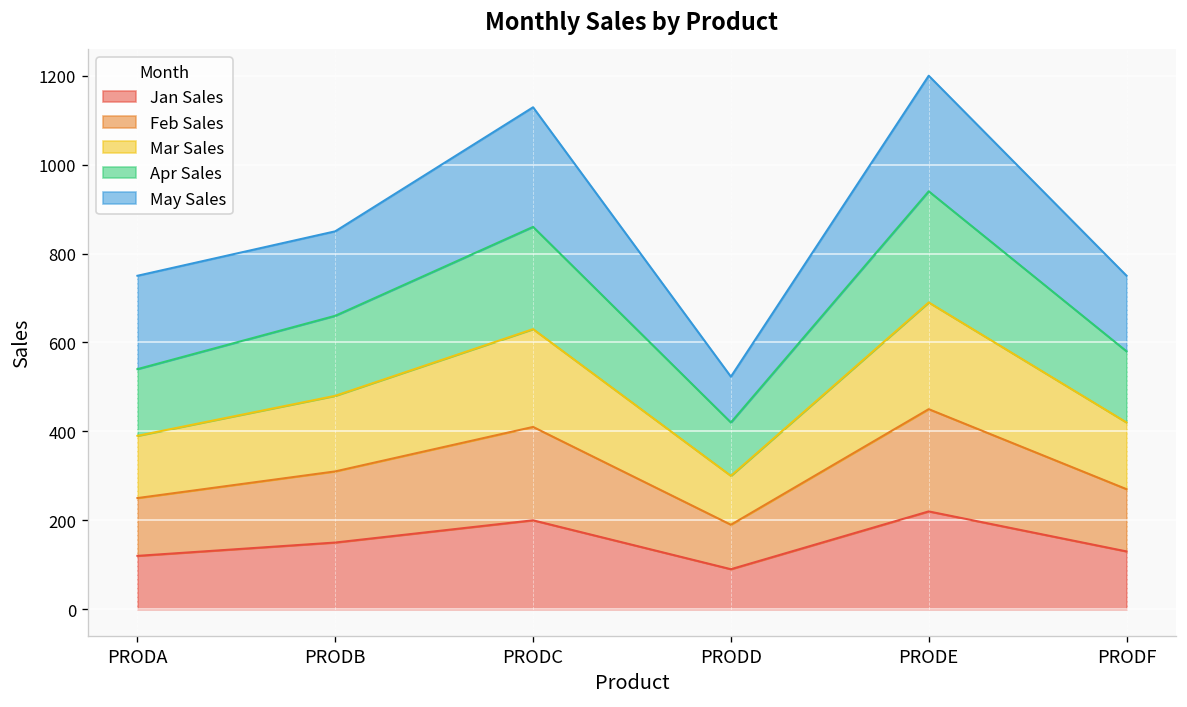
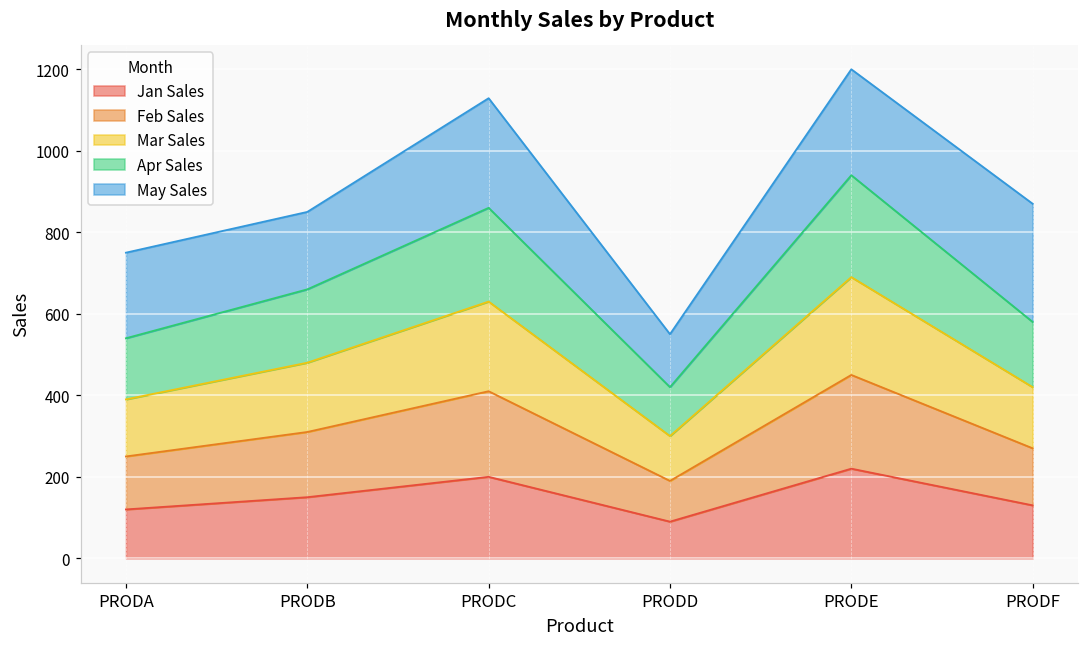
  {
    "Mar Sales": {
      "PRODA": 140,
      "PRODB": 170,
      "PRODC": 220,
      "PRODD": 110,
      "PRODE": 240,
      "PRODF": 150
    },
    "Apr Sales": {
      "PRODA": 150,
      "PRODB": 180,
      "PRODC": 230,
      "PRODD": 120,
      "PRODE": 250,
      "PRODF": 160
    },
    "May Sales": {
      "PRODA": 210,
      "PRODB": 190,
      "PRODC": 270,
-     "PRODD": 100,
+     "PRODD": 130,
      "PRODE": 260,
-     "PRODF": 170
+     "PRODF": 290
    }
  }
